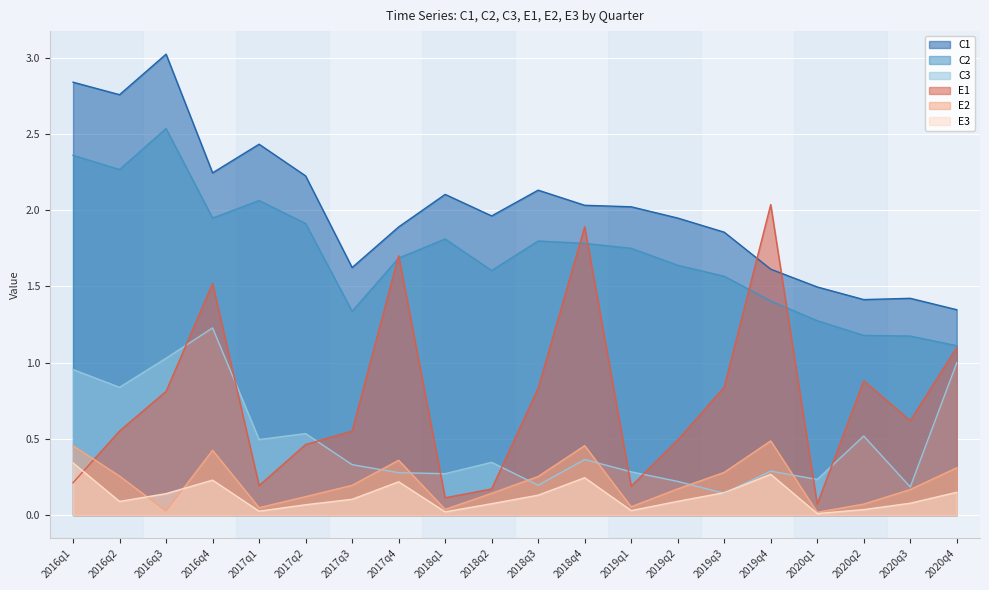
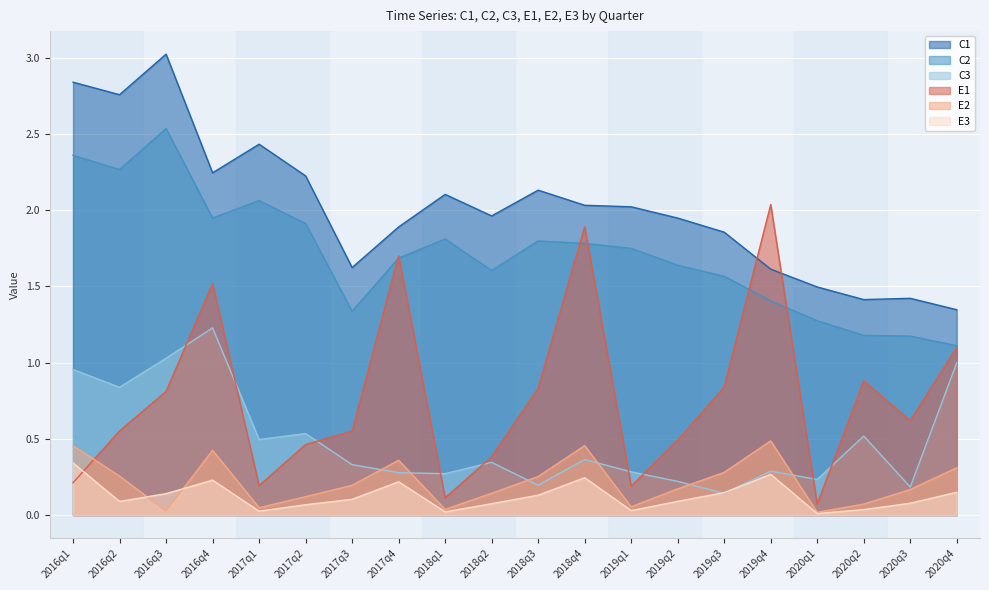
  {
    "C3": {
      "2016q1": 0.95,
      "2016q2": 0.84,
      "2016q3": 1.03,
      "2016q4": 1.23,
      "2017q1": 0.50,
      "2017q2": 0.53,
      "2017q3": 0.33,
      "2017q4": 0.28,
      "2018q1": 0.27,
      "2018q2": 0.35,
      "2018q3": 0.20,
      "2018q4": 0.36,
      "2019q1": 0.28,
      "2019q2": 0.22,
      "2019q4": 0.29,
      "2020q1": 0.23,
      "2020q2": 0.52,
      "2020q4": 1.00
    },
    "E1": {
      "2016q1": 0.21,
      "2016q2": 0.55,
      "2016q3": 0.81,
      "2016q4": 1.52,
      "2017q1": 0.19,
      "2017q2": 0.46,
      "2017q3": 0.55,
      "2018q1": 0.11,
-     "2018q2": 0.17,
+     "2018q2": 0.38,
      "2018q3": 0.83,
      "2018q4": 1.89,
      "2019q1": 0.19,
      "2019q2": 0.49,
      "2019q3": 0.84,
      "2019q4": 2.04,
      "2020q1": 0.07,
      "2020q2": 0.88,
      "2020q3": 0.62
    },
    "E2": {
      "2016q1": 0.46,
      "2016q2": 0.26,
      "2016q3": 0.03,
      "2016q4": 0.42,
      "2017q1": 0.05,
      "2017q2": 0.12,
      "2017q3": 0.20,
      "2017q4": 0.36,
      "2018q2": 0.14,
      "2018q3": 0.25,
      "2018q4": 0.46,
      "2019q1": 0.05,
      "2019q2": 0.17,
      "2019q3": 0.28,
      "2019q4": 0.49,
      "2020q2": 0.07,
      "2020q4": 0.31
    },
    "E3": {
      "2016q1": 0.34,
      "2016q2": 0.09,
      "2016q3": 0.14,
      "2016q4": 0.23,
      "2017q1": 0.03,
      "2017q2": 0.07,
      "2017q3": 0.10,
      "2017q4": 0.22,
      "2018q2": 0.07,
      "2018q3": 0.13,
      "2018q4": 0.25,
      "2019q1": 0.03,
      "2019q2": 0.09,
      "2019q4": 0.27,
      "2020q2": 0.04,
      "2020q3": 0.08,
      "2020q4": 0.15
    }
  }
